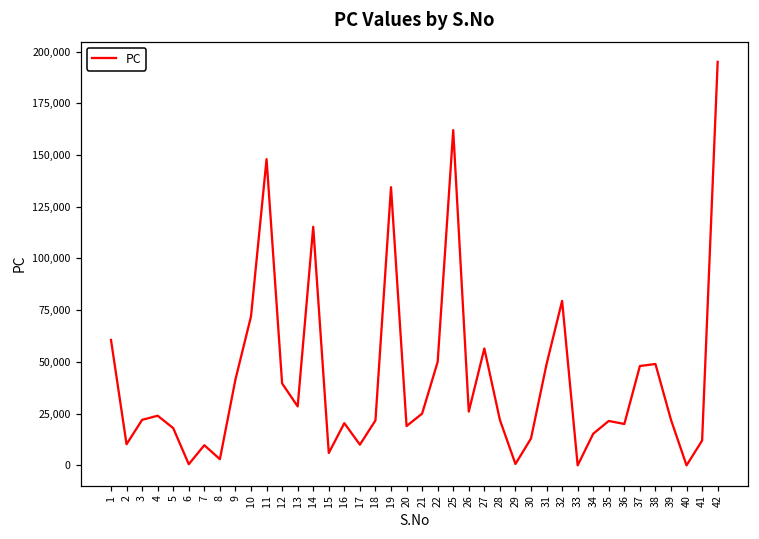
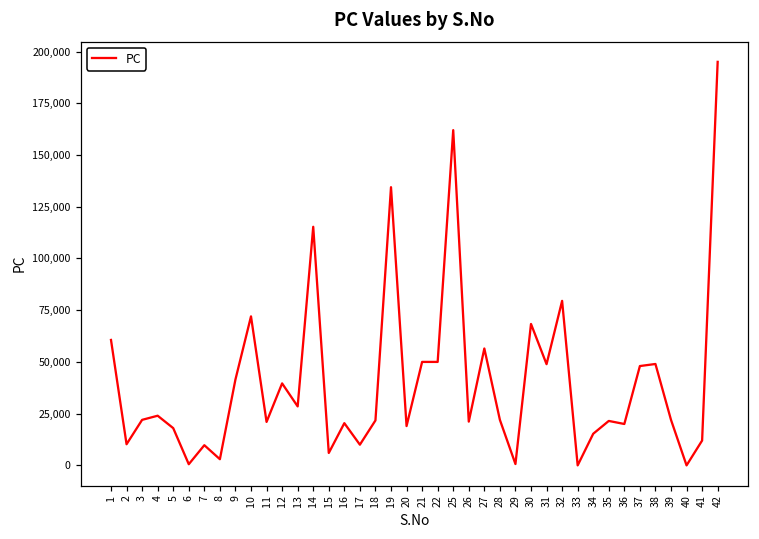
  {
    "1": "61,000",
    "2": "10,000",
    "3": "22,000",
    "4": "24,000",
    "5": "18,000",
    "6": "1,000",
    "7": "10,000",
    "8": "3,000",
    "9": "42,000",
    "10": "72,000",
-   "11": "148,000",
+   "11": "21,000",
    "12": "40,000",
    "13": "29,000",
    "14": "115,000",
    "15": "6,000",
    "16": "20,000",
    "17": "10,000",
    "18": "22,000",
    "19": "134,000",
    "20": "19,000",
-   "21": "25,000",
+   "21": "50,000",
    "22": "50,000",
    "25": "162,000",
-   "26": "26,000",
+   "26": "21,000",
    "27": "56,000",
    "28": "22,000",
    "29": "1,000",
-   "30": "13,000",
+   "30": "68,000",
    "31": "49,000",
    "32": "80,000",
    "33": "0",
    "34": "15,000",
    "35": "21,000",
    "36": "20,000",
    "37": "48,000",
    "38": "49,000",
    "39": "22,000",
    "40": "0",
    "41": "12,000",
    "42": "195,000"
  }
